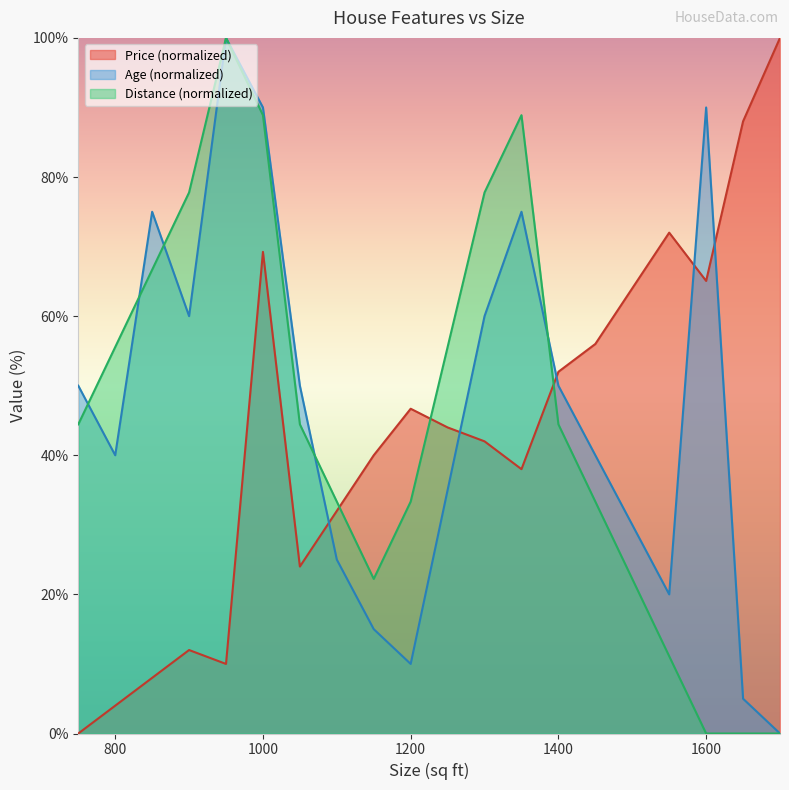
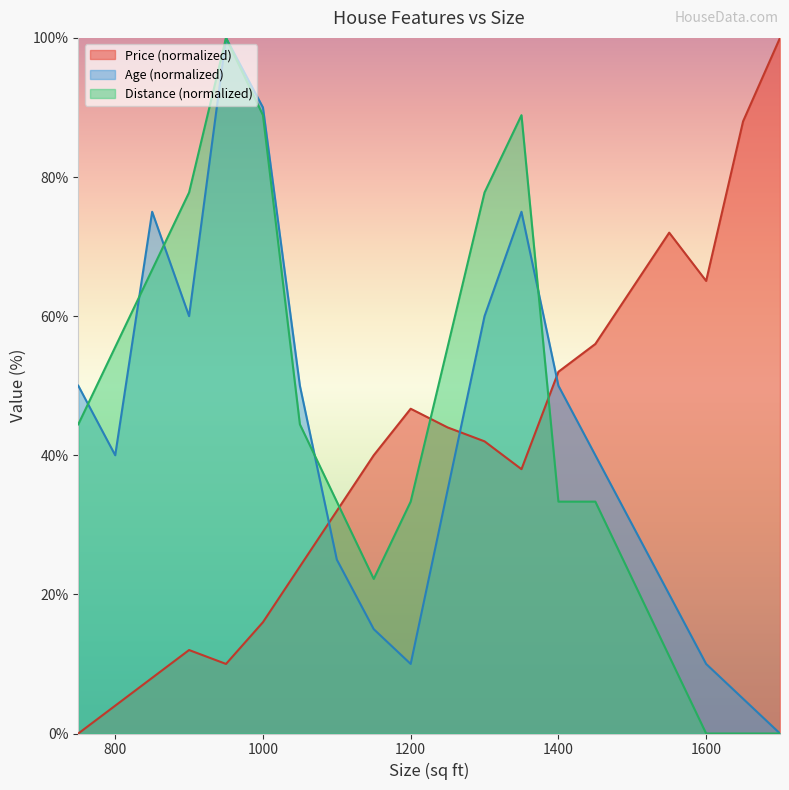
  {
    "Price (normalized)": {
      "800": "4%",
-     "1000": "69%",
+     "1000": "16%",
      "1200": "47%",
      "1400": "52%",
      "1600": "65%"
    },
    "Age (normalized)": {
      "800": "40%",
      "1000": "90%",
      "1200": "10%",
      "1400": "50%",
-     "1600": "90%"
+     "1600": "10%"
    },
    "Distance (normalized)": {
      "800": "56%",
      "1000": "89%",
      "1200": "33%",
-     "1400": "44%",
+     "1400": "33%",
      "1600": "0%"
    }
  }
